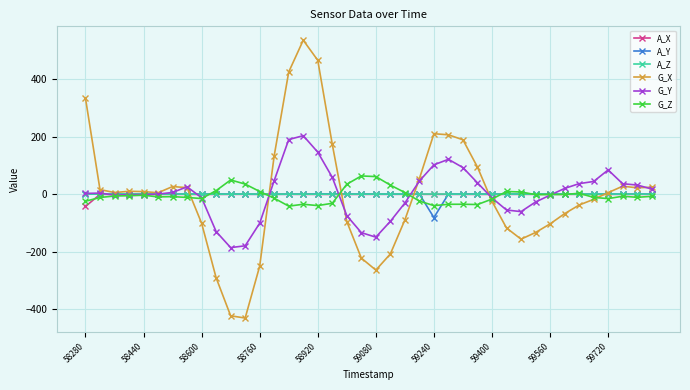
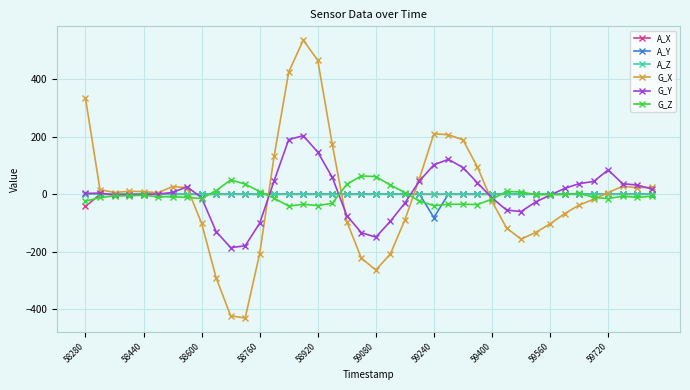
  {
    "A_X": {
      "58280": -40
    },
    "A_Y": {
      "59240": -80
    },
    "G_X": {
      "58280": 330,
      "58600": -100,
-     "58760": -250,
+     "58760": -210,
      "58920": 460,
      "59080": -260,
      "59240": 210,
      "59560": -100
    },
    "G_Y": {
      "58760": -100,
      "58920": 150,
      "59080": -150,
      "59240": 100,
      "59720": 80
    },
    "G_Z": {
      "58280": -20,
      "58920": -40,
      "59080": 60,
      "59240": -40,
      "59720": -20
    }
  }
